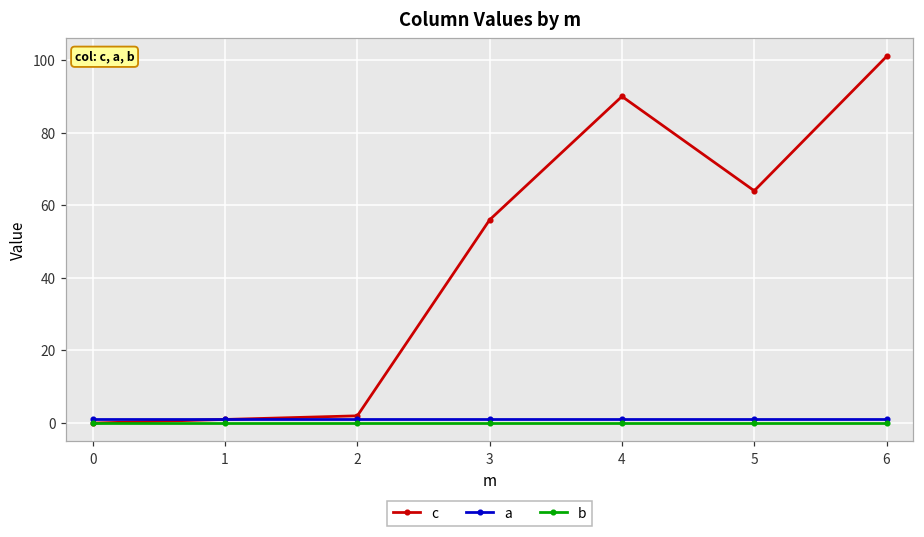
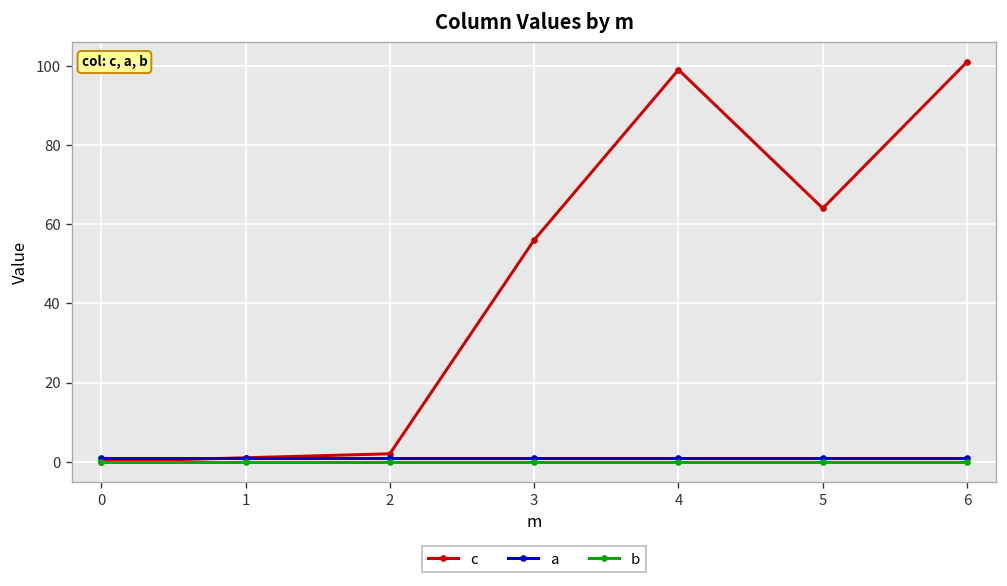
  {
    "c": {
      "2": 2,
      "3": 56,
-     "4": 90,
+     "4": 99,
      "5": 64,
      "6": 101
    },
    "a": {
      "0": 1,
      "2": 1,
      "3": 1,
      "4": 1,
      "5": 1,
      "6": 1
    },
    "b": {
      "1": 0,
      "2": 0,
      "3": 0,
      "4": 0,
      "5": 0,
      "6": 0
    }
  }
